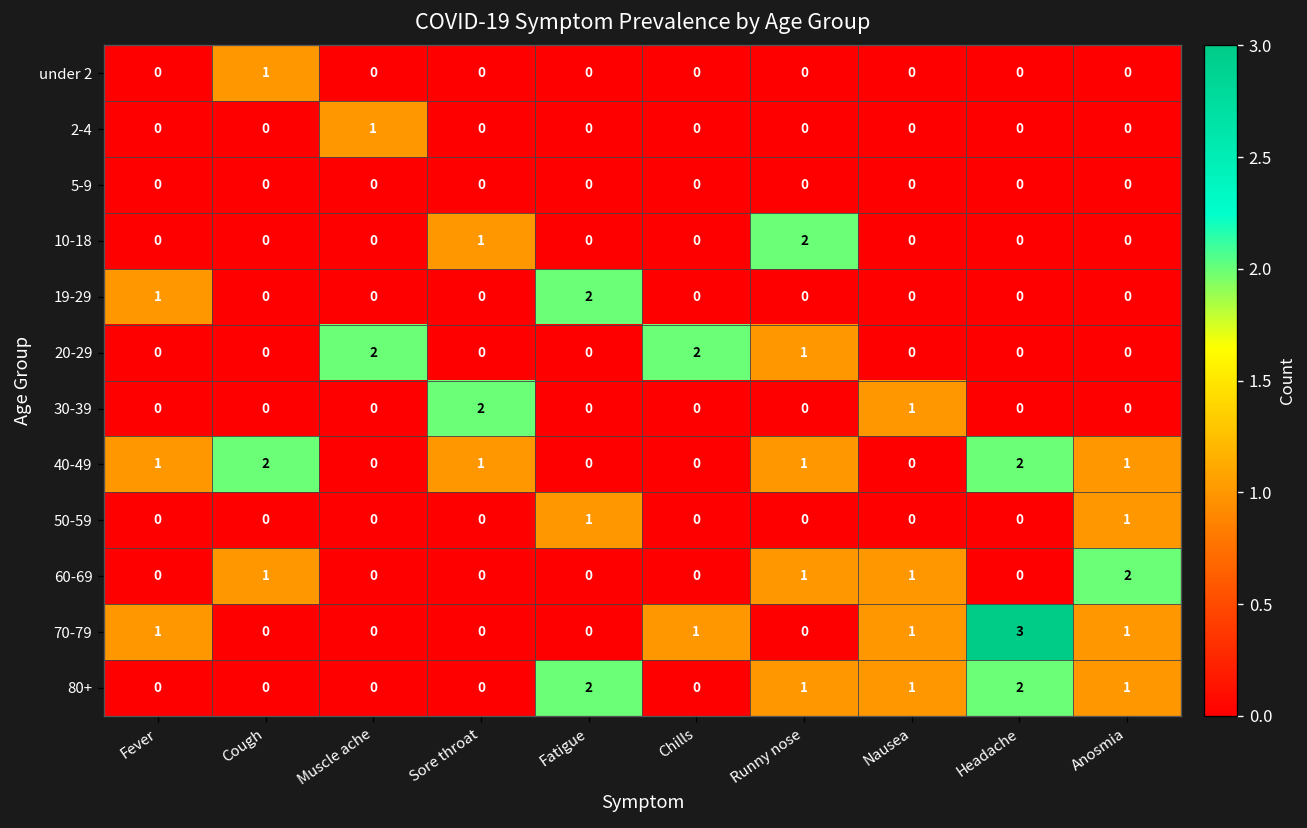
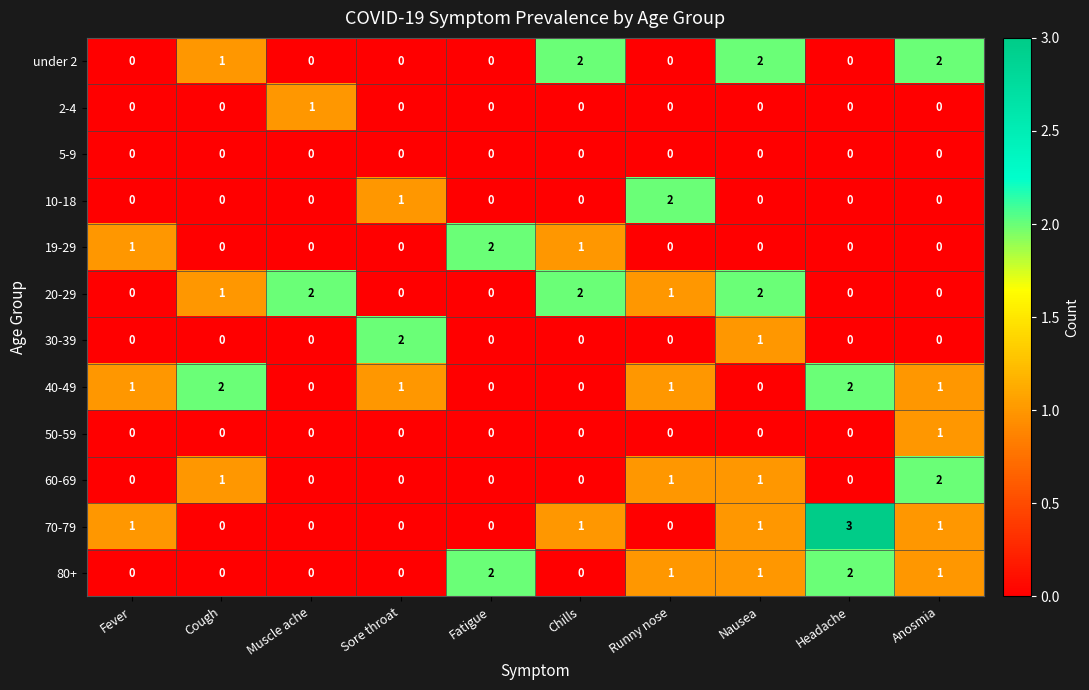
  {
    "under 2": {
      "Fever": 0,
      "Cough": 1,
      "Muscle ache": 0,
      "Sore throat": 0,
      "Fatigue": 0,
-     "Chills": 0,
+     "Chills": 2,
      "Runny nose": 0,
-     "Nausea": 0,
+     "Nausea": 2,
      "Headache": 0,
-     "Anosmia": 0
+     "Anosmia": 2
    },
    "2-4": {
      "Fever": 0,
      "Cough": 0,
      "Muscle ache": 1,
      "Sore throat": 0,
      "Fatigue": 0,
      "Chills": 0,
      "Runny nose": 0,
      "Nausea": 0,
      "Headache": 0,
      "Anosmia": 0
    },
    "5-9": {
      "Fever": 0,
      "Cough": 0,
      "Muscle ache": 0,
      "Sore throat": 0,
      "Fatigue": 0,
      "Chills": 0,
      "Runny nose": 0,
      "Nausea": 0,
      "Headache": 0,
      "Anosmia": 0
    },
    "10-18": {
      "Fever": 0,
      "Cough": 0,
      "Muscle ache": 0,
      "Sore throat": 1,
      "Fatigue": 0,
      "Chills": 0,
      "Runny nose": 2,
      "Nausea": 0,
      "Headache": 0,
      "Anosmia": 0
    },
    "19-29": {
      "Fever": 1,
      "Cough": 0,
      "Muscle ache": 0,
      "Sore throat": 0,
      "Fatigue": 2,
-     "Chills": 0,
+     "Chills": 1,
      "Runny nose": 0,
      "Nausea": 0,
      "Headache": 0,
      "Anosmia": 0
    },
    "20-29": {
      "Fever": 0,
-     "Cough": 0,
+     "Cough": 1,
      "Muscle ache": 2,
      "Sore throat": 0,
      "Fatigue": 0,
      "Chills": 2,
      "Runny nose": 1,
-     "Nausea": 0,
+     "Nausea": 2,
      "Headache": 0,
      "Anosmia": 0
    },
    "30-39": {
      "Fever": 0,
      "Cough": 0,
      "Muscle ache": 0,
      "Sore throat": 2,
      "Fatigue": 0,
      "Chills": 0,
      "Runny nose": 0,
      "Nausea": 1,
      "Headache": 0,
      "Anosmia": 0
    },
    "40-49": {
      "Fever": 1,
      "Cough": 2,
      "Muscle ache": 0,
      "Sore throat": 1,
      "Fatigue": 0,
      "Chills": 0,
      "Runny nose": 1,
      "Nausea": 0,
      "Headache": 2,
      "Anosmia": 1
    },
    "50-59": {
      "Fever": 0,
      "Cough": 0,
      "Muscle ache": 0,
      "Sore throat": 0,
-     "Fatigue": 1,
+     "Fatigue": 0,
      "Chills": 0,
      "Runny nose": 0,
      "Nausea": 0,
      "Headache": 0,
      "Anosmia": 1
    },
    "60-69": {
      "Fever": 0,
      "Cough": 1,
      "Muscle ache": 0,
      "Sore throat": 0,
      "Fatigue": 0,
      "Chills": 0,
      "Runny nose": 1,
      "Nausea": 1,
      "Headache": 0,
      "Anosmia": 2
    },
    "70-79": {
      "Fever": 1,
      "Cough": 0,
      "Muscle ache": 0,
      "Sore throat": 0,
      "Fatigue": 0,
      "Chills": 1,
      "Runny nose": 0,
      "Nausea": 1,
      "Headache": 3,
      "Anosmia": 1
    },
    "80+": {
      "Fever": 0,
      "Cough": 0,
      "Muscle ache": 0,
      "Sore throat": 0,
      "Fatigue": 2,
      "Chills": 0,
      "Runny nose": 1,
      "Nausea": 1,
      "Headache": 2,
      "Anosmia": 1
    }
  }
